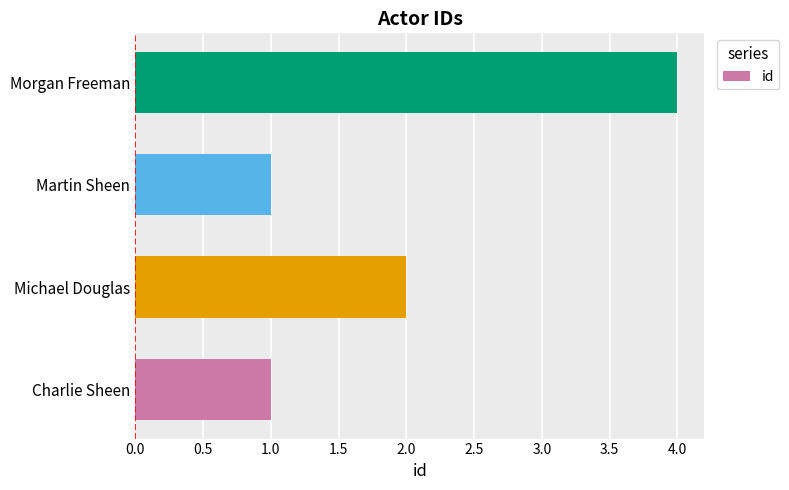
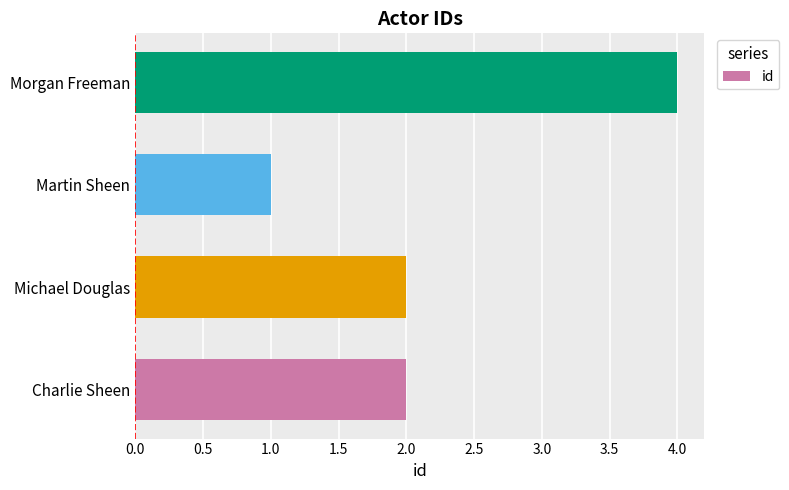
  {
    "Morgan Freeman": 4,
    "Martin Sheen": 1,
    "Michael Douglas": 2,
-   "Charlie Sheen": 1
+   "Charlie Sheen": 2
  }
